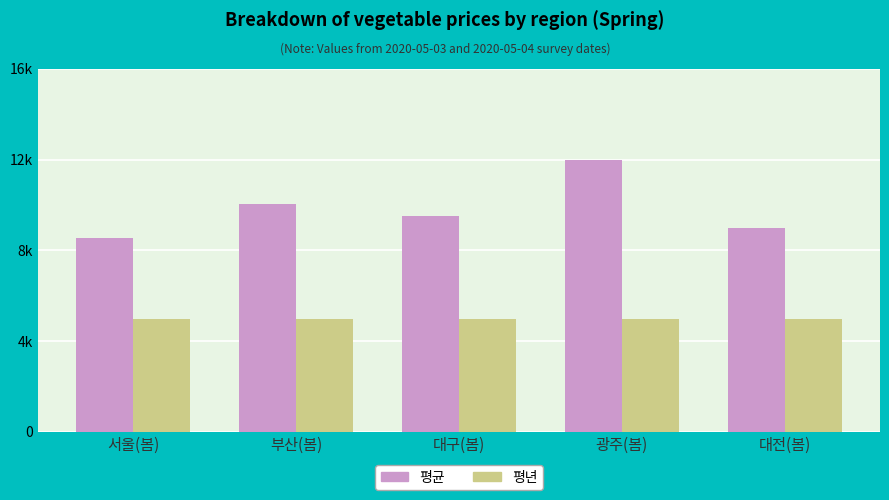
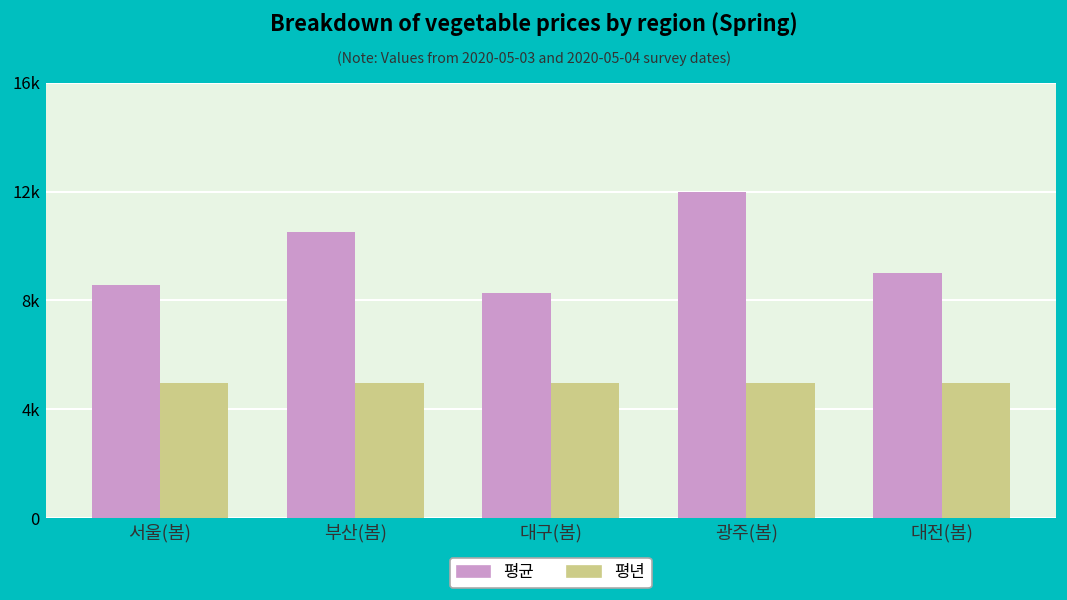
  {
    "평균": {
      "서울(봄)": 8600,
-     "부산(봄)": 10100,
-     "대구(봄)": 9500,
+     "부산(봄)": 10500,
+     "대구(봄)": 8300,
      "광주(봄)": 12000,
      "대전(봄)": 9000
    },
    "평년": {
      "서울(봄)": 5000,
      "부산(봄)": 5000,
      "대구(봄)": 5000,
      "광주(봄)": 5000,
      "대전(봄)": 5000
    }
  }
